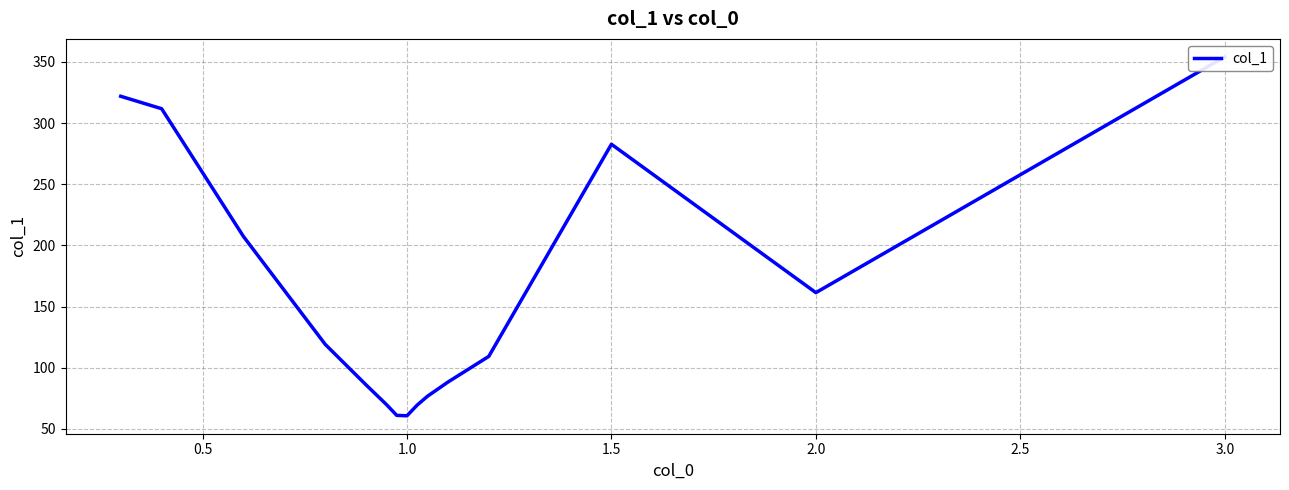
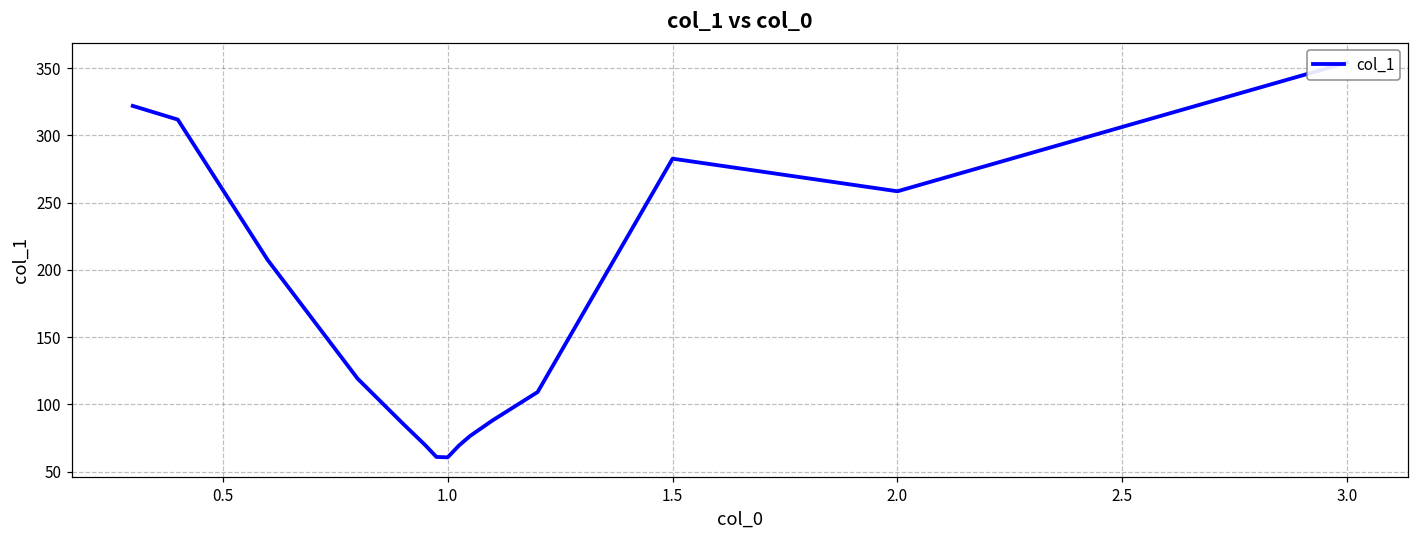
  {
    "1.0": 61,
    "1.5": 283,
-   "2.0": 161
+   "2.0": 258
  }
